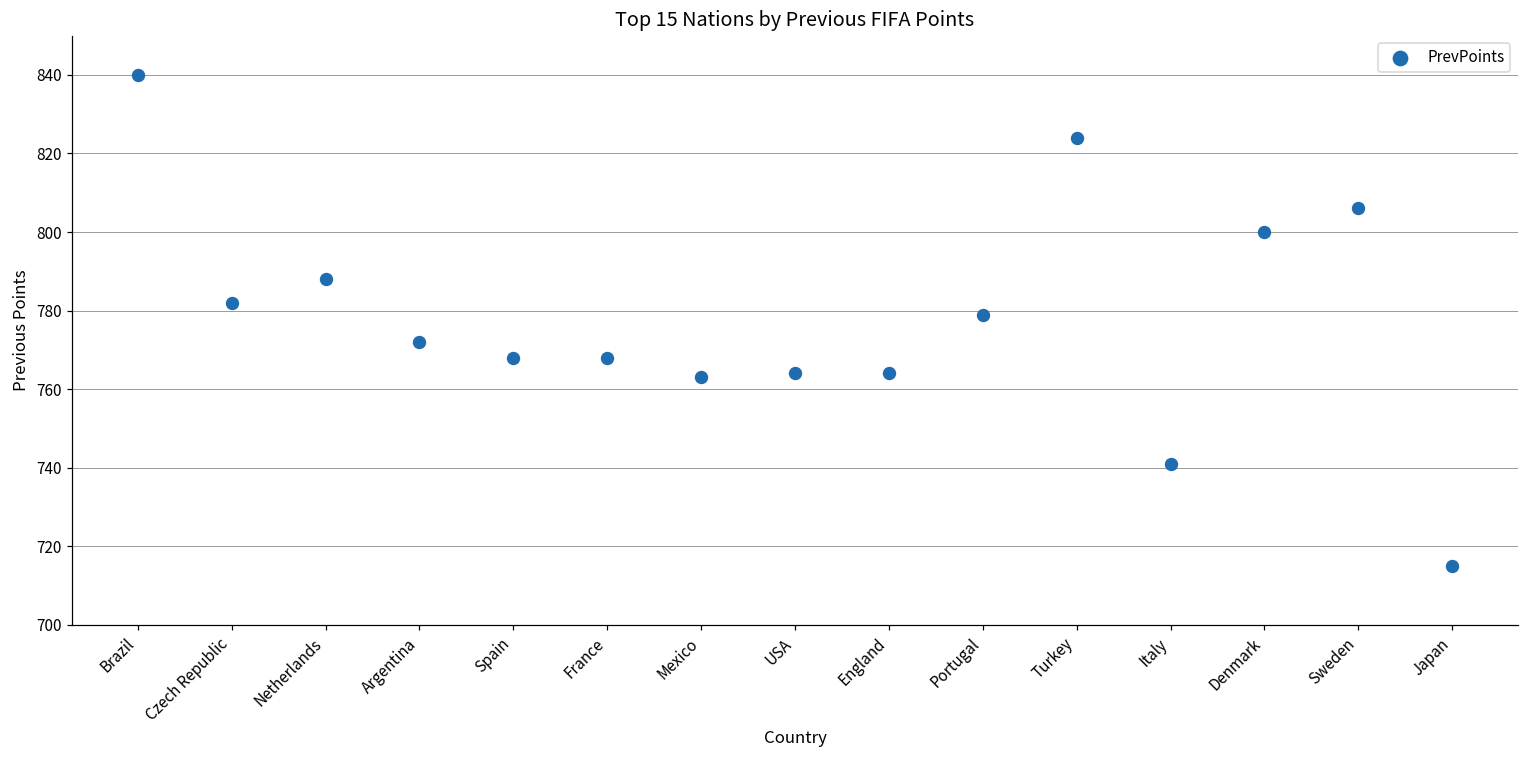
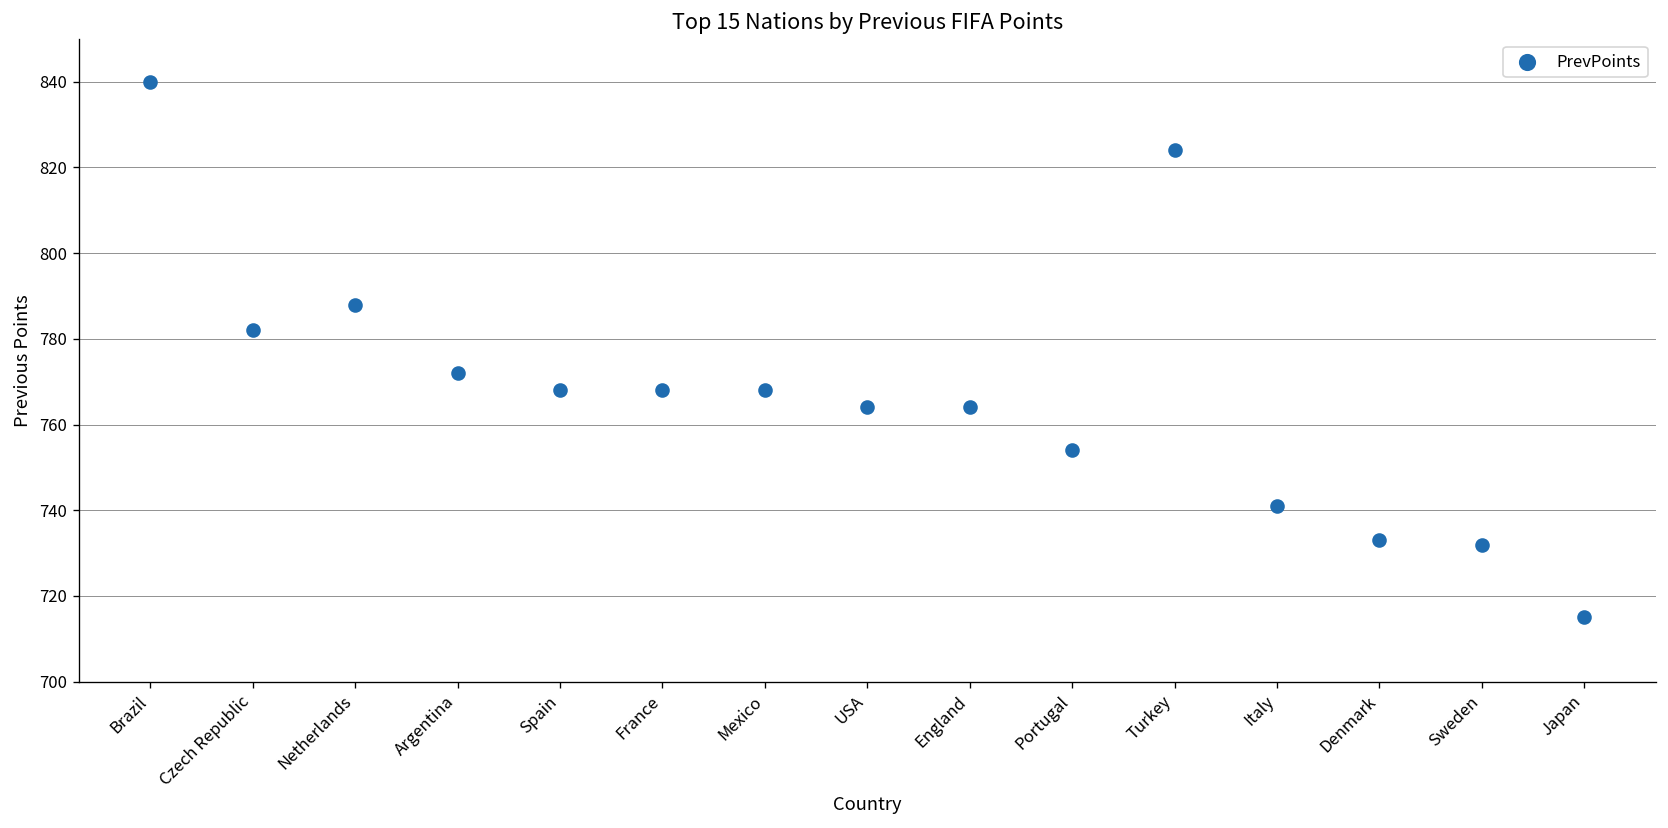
  {
-   "Mexico": 763,
-   "Portugal": 779,
-   "Denmark": 800,
-   "Sweden": 806
+   "Mexico": 768,
+   "Portugal": 754,
+   "Denmark": 733,
+   "Sweden": 732
  }
